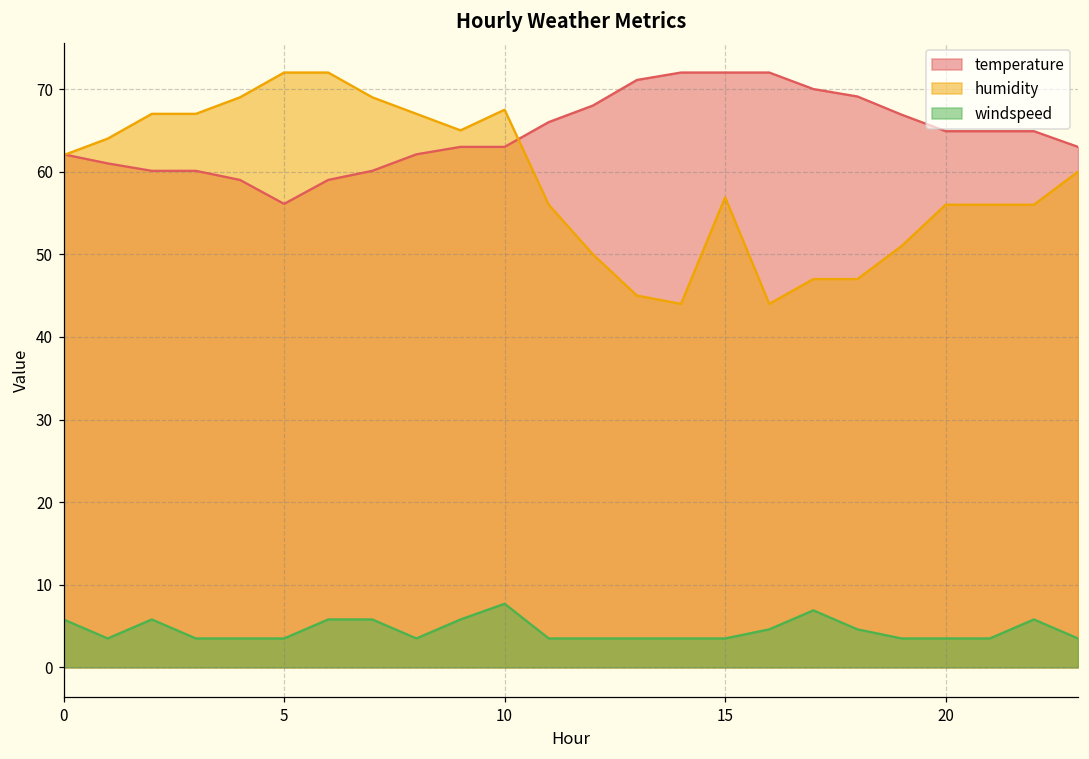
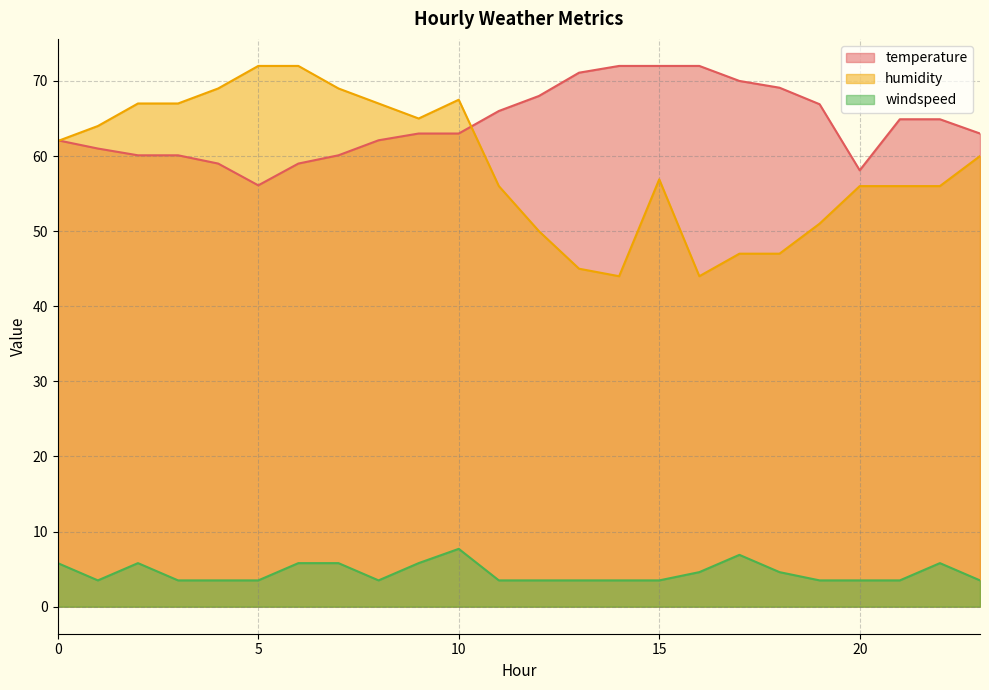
  {
    "temperature": {
      "5": 56,
      "10": 63,
      "15": 72,
-     "20": 65
+     "20": 58
    },
    "humidity": {
      "5": 72,
      "10": 68,
      "15": 57,
      "20": 56
    },
    "windspeed": {
      "0": 6,
      "5": 4,
      "10": 8,
      "15": 4,
      "20": 4
    }
  }
